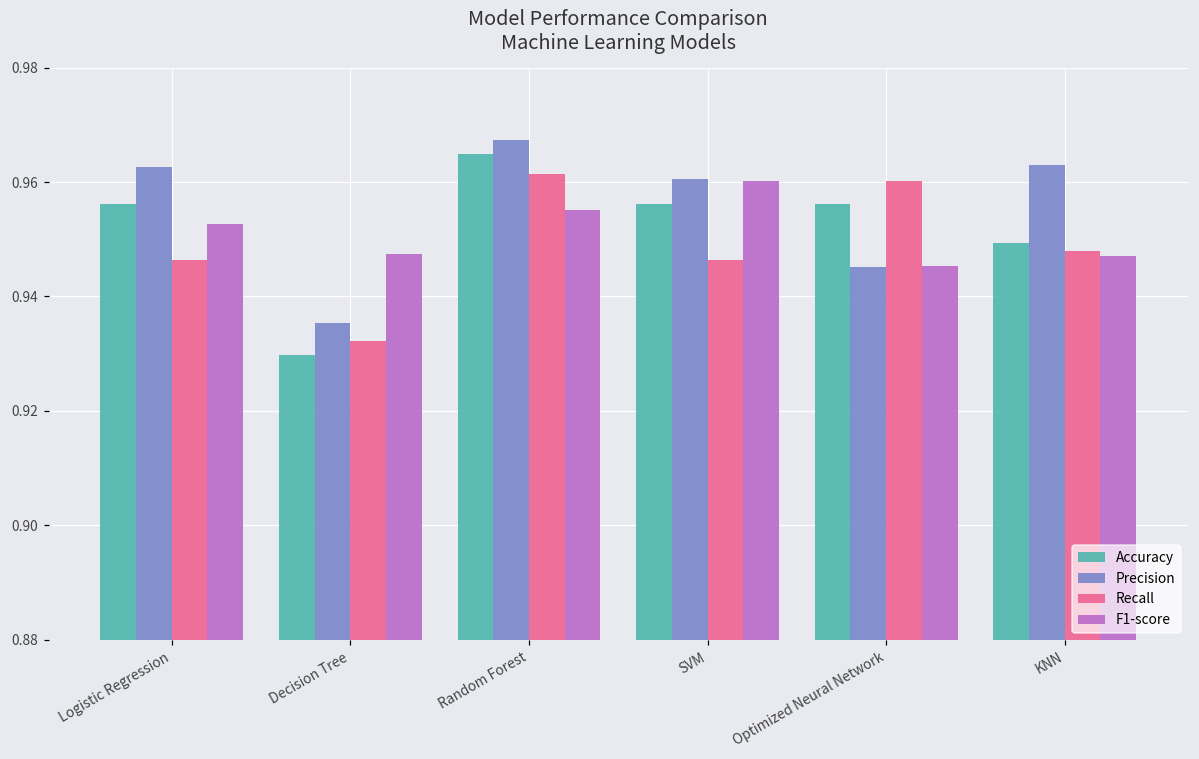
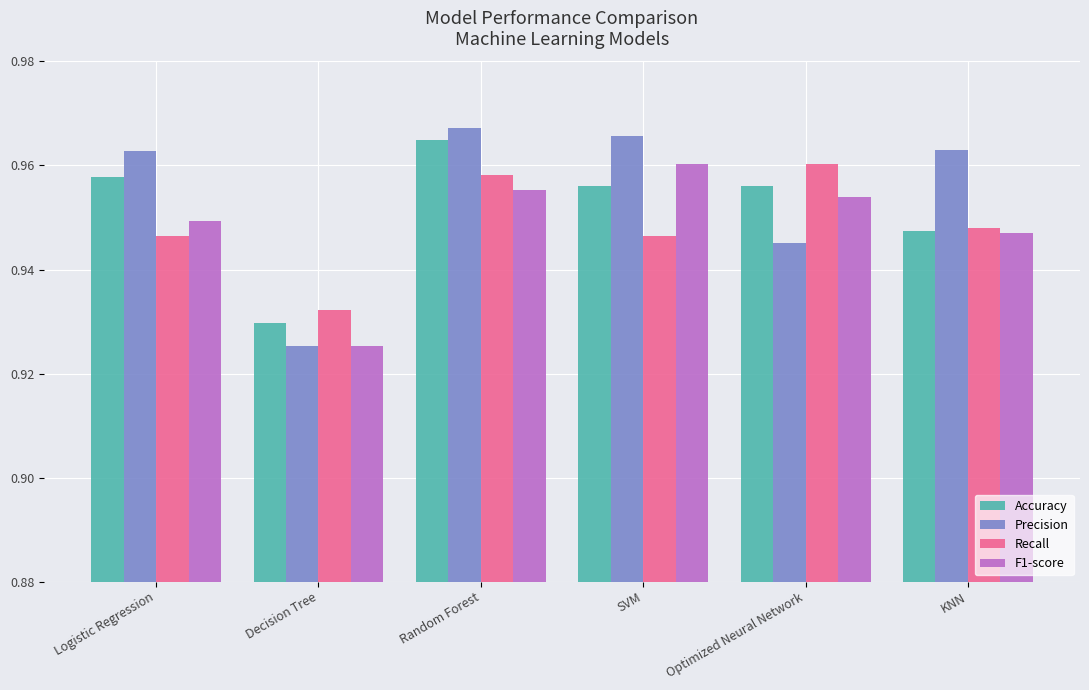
  {
    "Accuracy": {
-     "Logistic Regression": 0.956,
+     "Logistic Regression": 0.958,
      "Decision Tree": 0.930,
      "Random Forest": 0.965,
      "SVM": 0.956,
      "Optimized Neural Network": 0.956,
-     "KNN": 0.949
+     "KNN": 0.947
    },
    "Precision": {
      "Logistic Regression": 0.963,
-     "Decision Tree": 0.935,
+     "Decision Tree": 0.925,
      "Random Forest": 0.967,
-     "SVM": 0.961,
+     "SVM": 0.966,
      "Optimized Neural Network": 0.945,
      "KNN": 0.963
    },
    "Recall": {
      "Logistic Regression": 0.946,
      "Decision Tree": 0.932,
-     "Random Forest": 0.961,
+     "Random Forest": 0.958,
      "SVM": 0.946,
      "Optimized Neural Network": 0.960,
      "KNN": 0.948
    },
    "F1-score": {
-     "Logistic Regression": 0.953,
-     "Decision Tree": 0.948,
+     "Logistic Regression": 0.949,
+     "Decision Tree": 0.925,
      "Random Forest": 0.955,
      "SVM": 0.960,
-     "Optimized Neural Network": 0.945,
+     "Optimized Neural Network": 0.954,
      "KNN": 0.947
    }
  }
